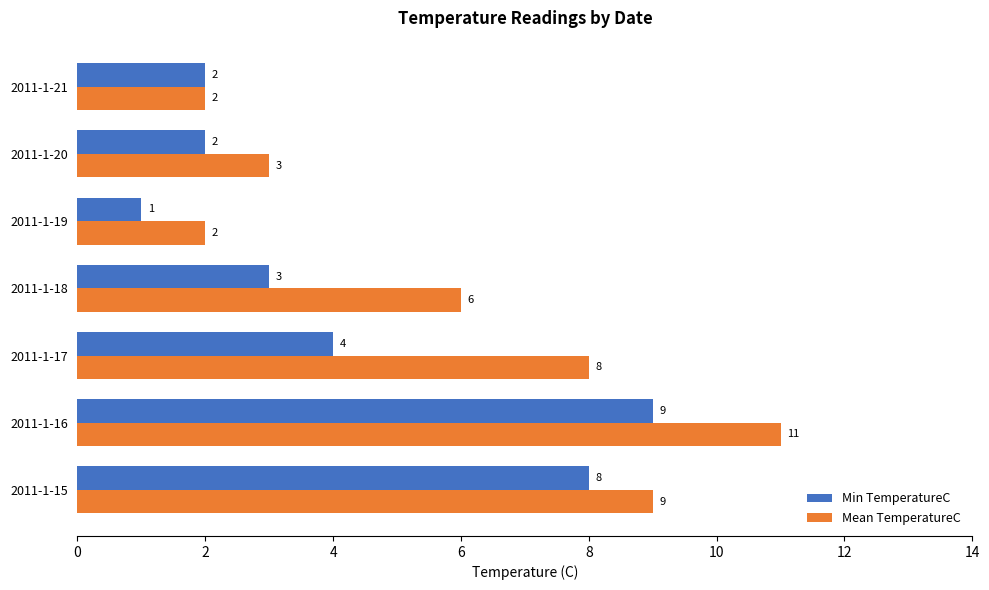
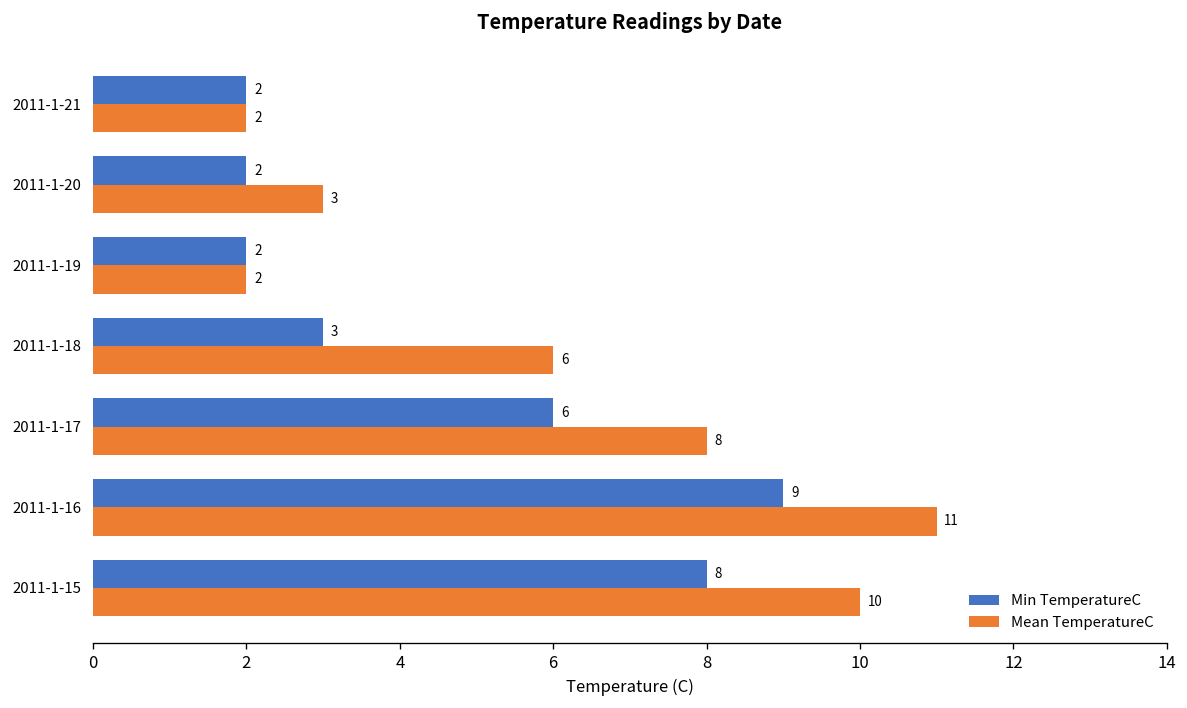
  {
    "Min TemperatureC": {
      "2011-1-21": 2,
      "2011-1-20": 2,
-     "2011-1-19": 1,
+     "2011-1-19": 2,
      "2011-1-18": 3,
-     "2011-1-17": 4,
+     "2011-1-17": 6,
      "2011-1-16": 9,
      "2011-1-15": 8
    },
    "Mean TemperatureC": {
      "2011-1-21": 2,
      "2011-1-20": 3,
      "2011-1-19": 2,
      "2011-1-18": 6,
      "2011-1-17": 8,
      "2011-1-16": 11,
-     "2011-1-15": 9
+     "2011-1-15": 10
    }
  }
